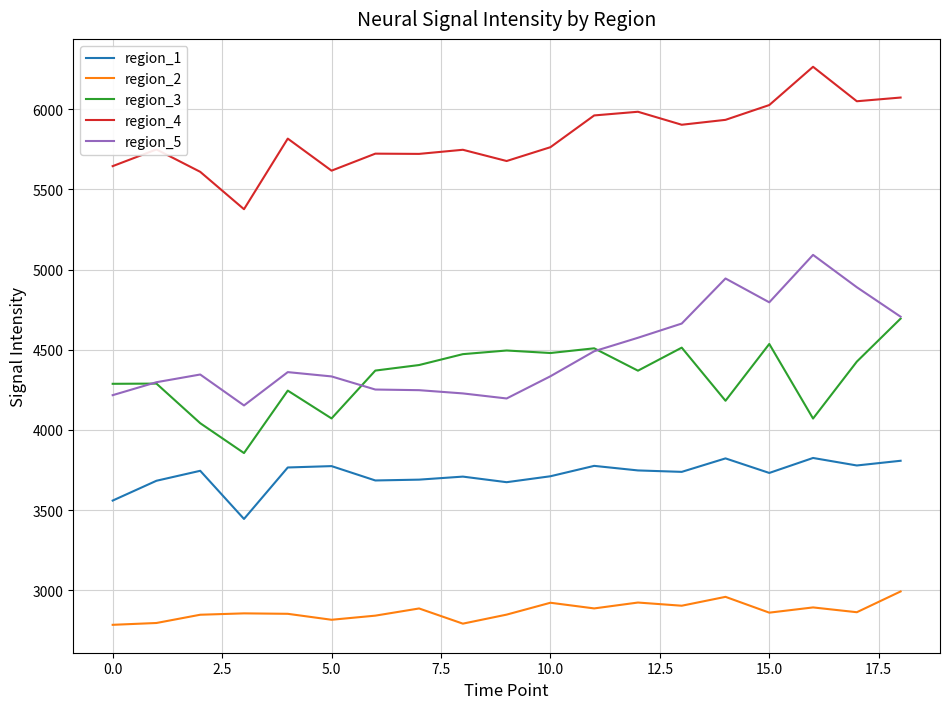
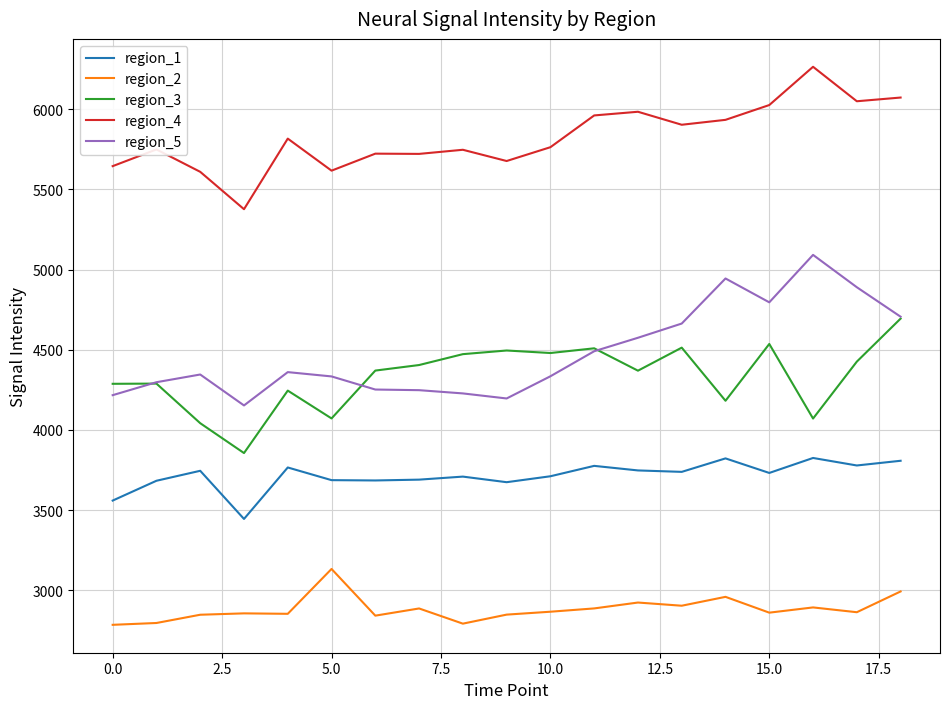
  {
    "region_1": {
      "0.0": 3560,
-     "5.0": 3770,
+     "5.0": 3690,
      "10.0": 3710,
      "15.0": 3730
    },
    "region_2": {
      "0.0": 2790,
-     "5.0": 2820,
-     "10.0": 2920,
+     "5.0": 3130,
+     "10.0": 2870,
      "15.0": 2860
    },
    "region_3": {
      "0.0": 4290,
      "5.0": 4070,
      "10.0": 4480,
      "15.0": 4540
    },
    "region_4": {
      "0.0": 5640,
      "5.0": 5620,
      "10.0": 5760,
      "15.0": 6020
    },
    "region_5": {
      "0.0": 4220,
      "5.0": 4330,
      "10.0": 4330,
      "15.0": 4800
    }
  }
